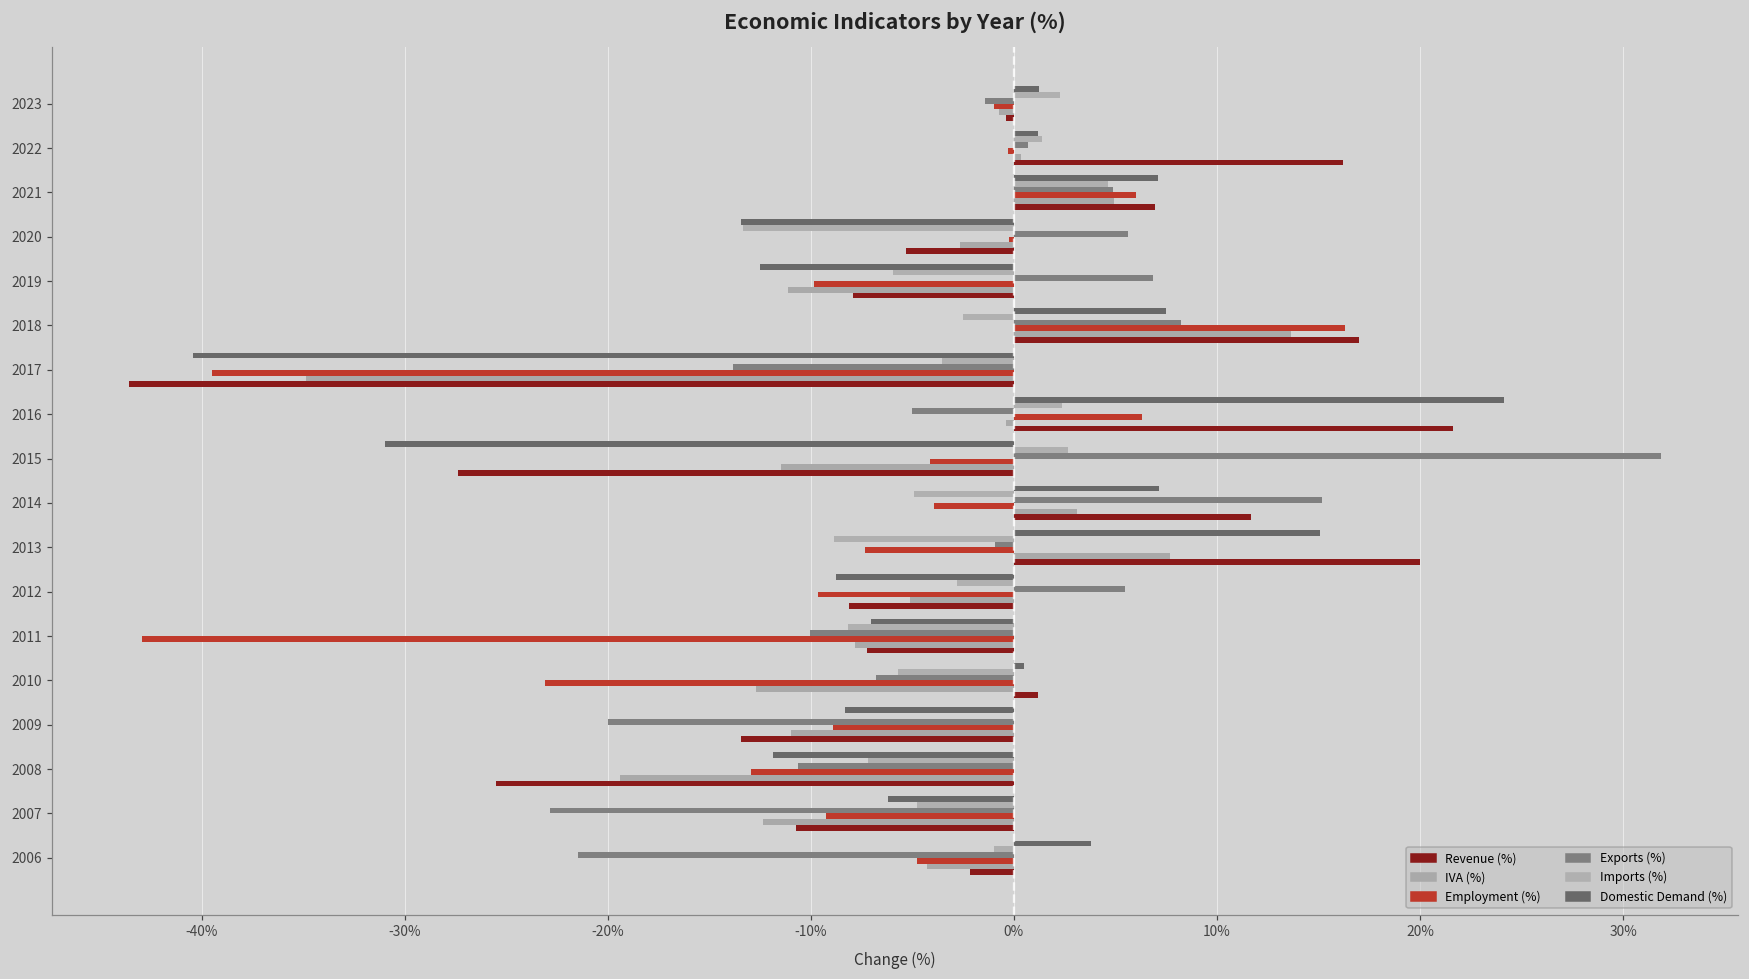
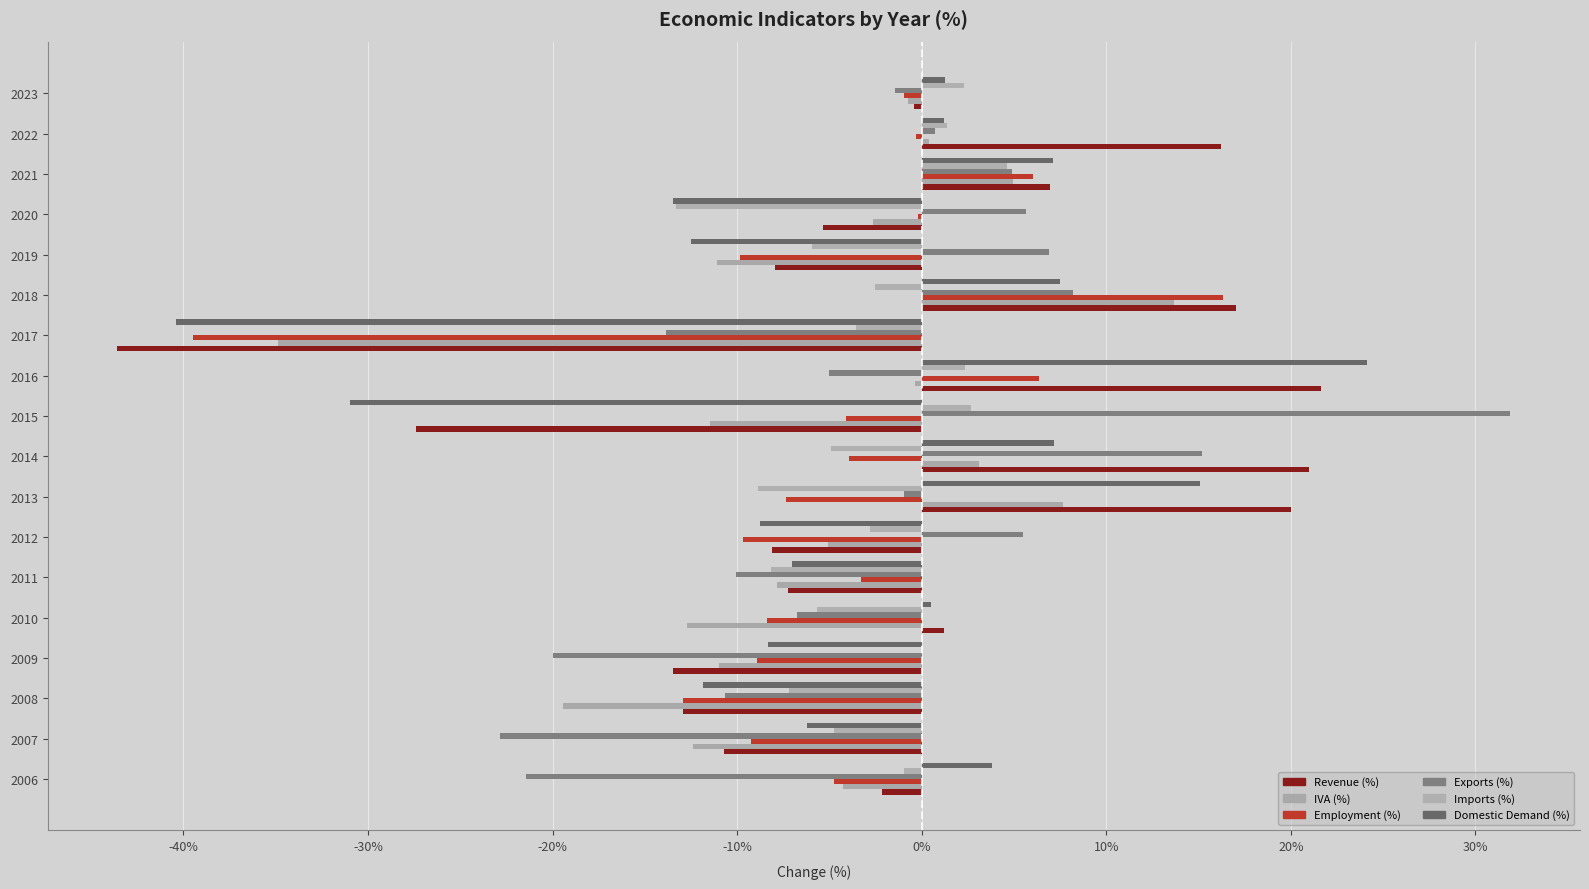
  {
    "Revenue (%)": {
      "2023": "-0.4%",
      "2022": "16.2%",
      "2021": "7.0%",
      "2020": "-5.3%",
      "2019": "-8.0%",
      "2018": "17.0%",
      "2017": "-43.6%",
      "2016": "21.6%",
      "2015": "-27.4%",
-     "2014": "11.7%",
+     "2014": "21.0%",
      "2013": "20.0%",
      "2012": "-8.1%",
      "2011": "-7.2%",
      "2010": "1.2%",
      "2009": "-13.5%",
-     "2008": "-25.5%",
+     "2008": "-12.9%",
      "2007": "-10.7%",
      "2006": "-2.2%"
    },
    "Employment (%)": {
      "2023": "-1.0%",
      "2022": "-0.3%",
      "2021": "6.0%",
      "2020": "-0.2%",
      "2019": "-9.8%",
      "2018": "16.3%",
      "2017": "-39.5%",
      "2016": "6.3%",
      "2015": "-4.1%",
      "2014": "-4.0%",
      "2013": "-7.3%",
      "2012": "-9.7%",
-     "2011": "-43.0%",
-     "2010": "-23.1%",
+     "2011": "-3.3%",
+     "2010": "-8.4%",
      "2009": "-8.9%",
      "2008": "-12.9%",
      "2007": "-9.3%",
      "2006": "-4.8%"
    }
  }
